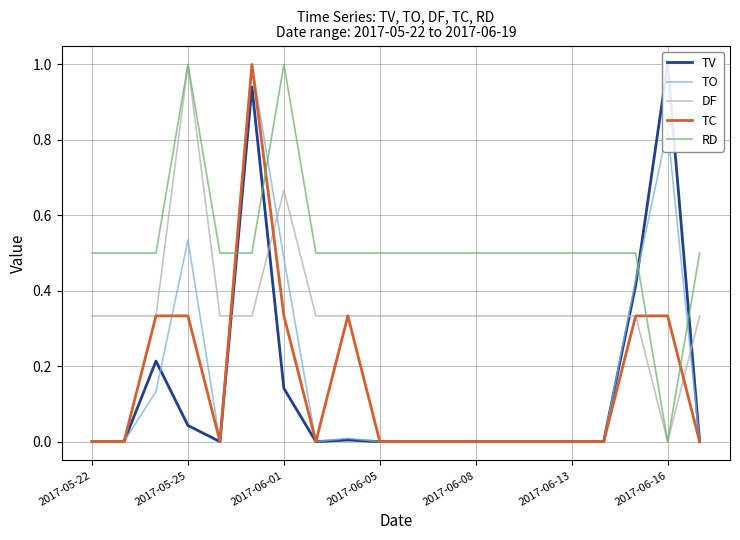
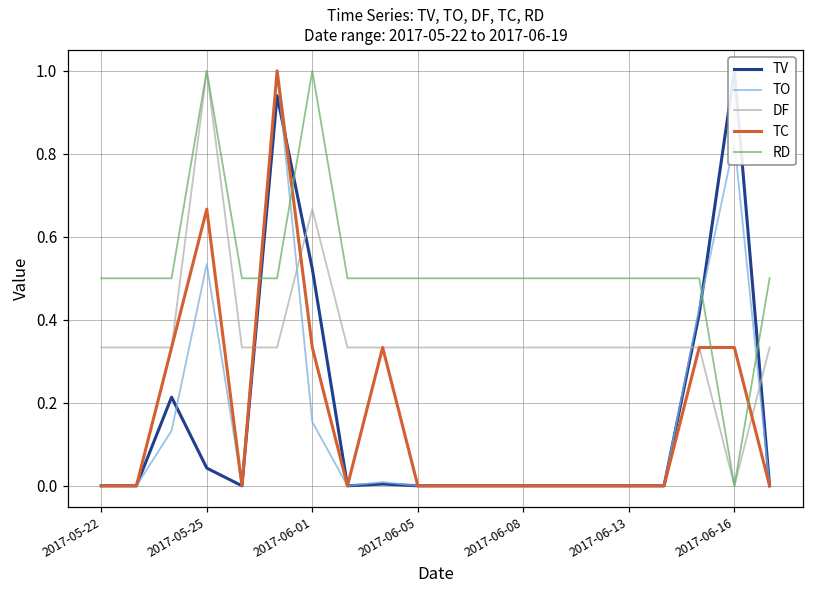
  {
    "TV": {
      "2017-05-25": 0.04,
-     "2017-06-01": 0.14
+     "2017-06-01": 0.52
    },
    "TO": {
      "2017-05-25": 0.53,
-     "2017-06-01": 0.49
+     "2017-06-01": 0.15
    },
    "DF": {
      "2017-05-22": 0.33,
      "2017-06-01": 0.67,
      "2017-06-05": 0.33,
      "2017-06-08": 0.33,
      "2017-06-13": 0.33
    },
    "TC": {
-     "2017-05-25": 0.33,
+     "2017-05-25": 0.67,
      "2017-06-01": 0.33,
      "2017-06-16": 0.33
    },
    "RD": {
      "2017-05-22": 0.50,
      "2017-06-01": 1.00,
      "2017-06-05": 0.50,
      "2017-06-08": 0.50,
      "2017-06-13": 0.50
    }
  }
